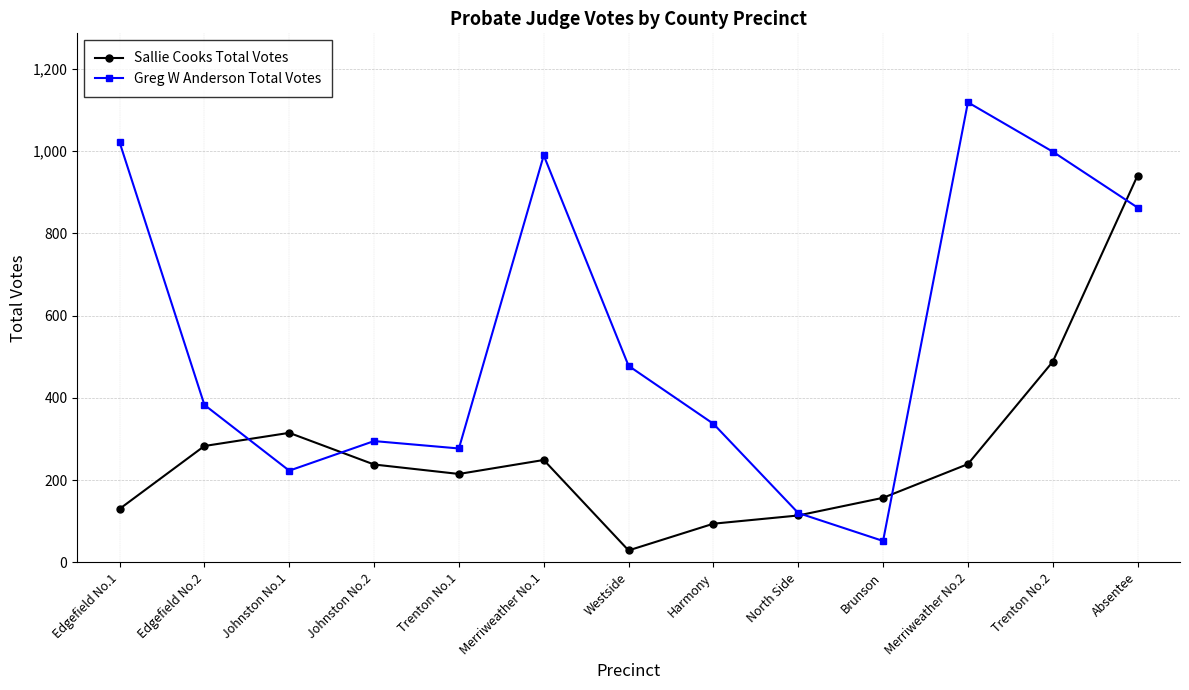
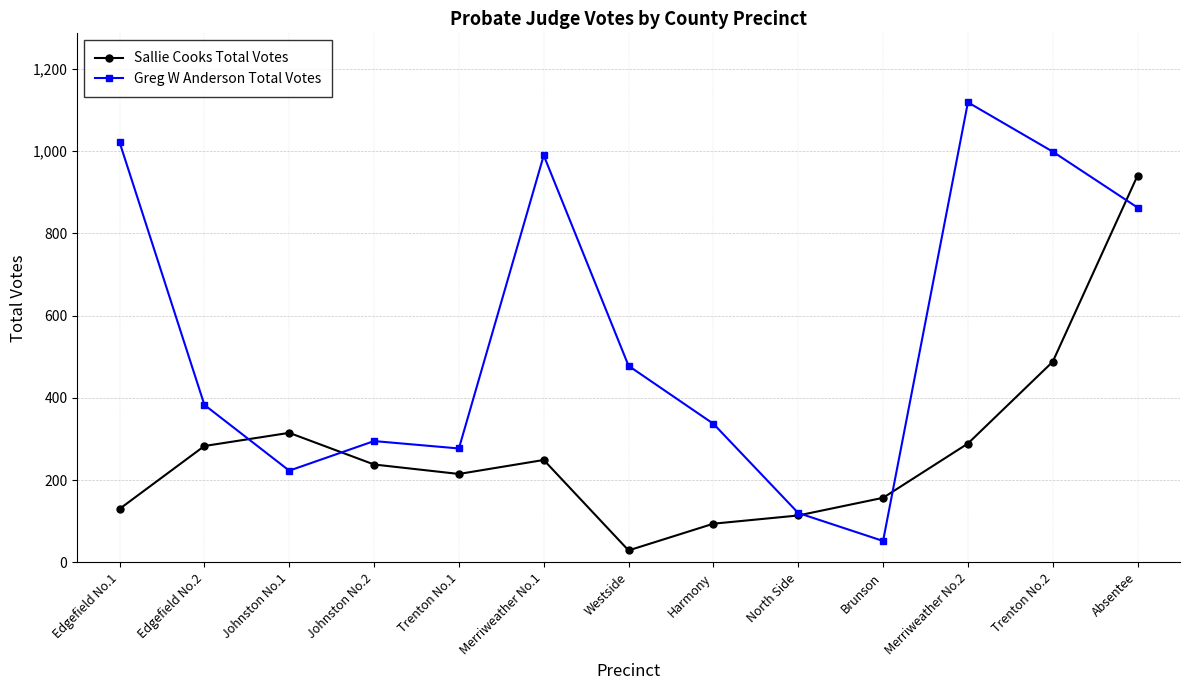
  {
    "Sallie Cooks Total Votes": {
      "Edgefield No.1": "130",
      "Edgefield No.2": "280",
      "Johnston No.1": "320",
      "Johnston No.2": "240",
      "Trenton No.1": "220",
      "Merriweather No.1": "250",
      "Westside": "30",
      "Harmony": "90",
      "Brunson": "160",
-     "Merriweather No.2": "240",
+     "Merriweather No.2": "290",
      "Trenton No.2": "490",
      "Absentee": "940"
    },
    "Greg W Anderson Total Votes": {
      "Edgefield No.1": "1,020",
      "Edgefield No.2": "380",
      "Johnston No.1": "220",
      "Johnston No.2": "300",
      "Trenton No.1": "280",
      "Merriweather No.1": "990",
      "Westside": "480",
      "Harmony": "340",
      "Brunson": "50",
      "Merriweather No.2": "1,120",
      "Trenton No.2": "1,000",
      "Absentee": "860"
    }
  }
